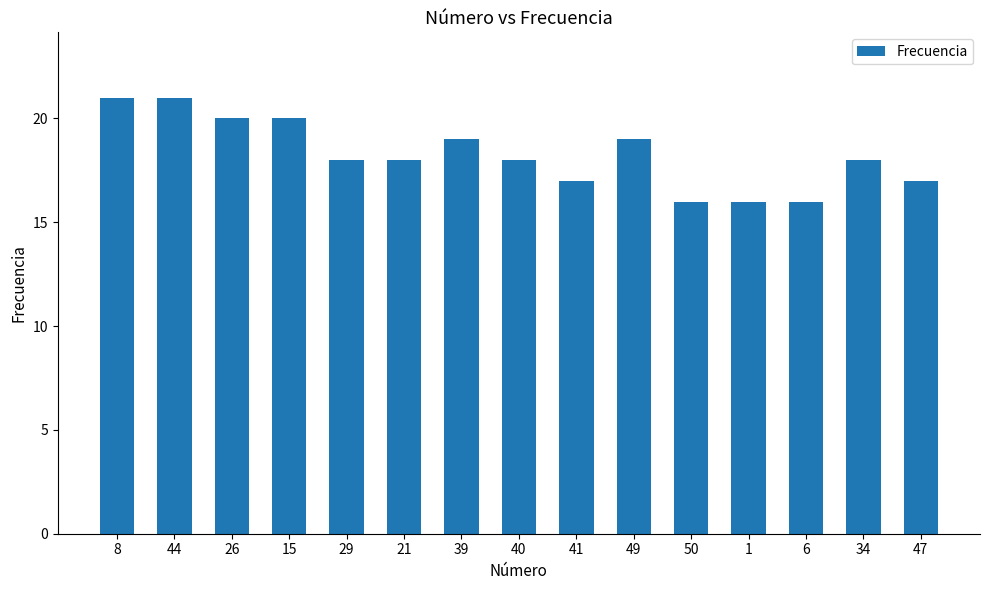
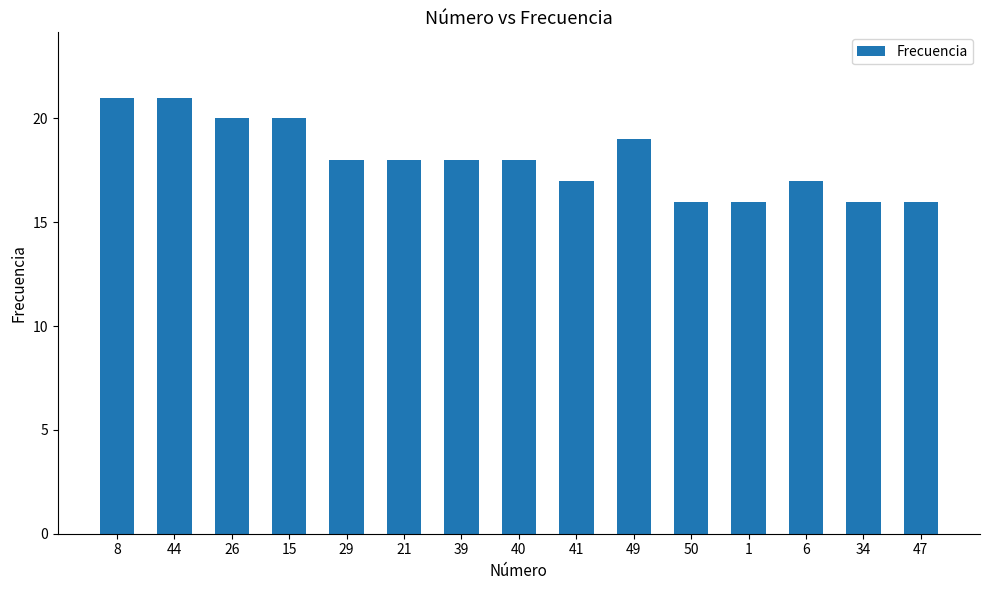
  {
    "8": 21,
    "44": 21,
    "26": 20,
    "15": 20,
    "29": 18,
    "21": 18,
-   "39": 19,
+   "39": 18,
    "40": 18,
    "41": 17,
    "49": 19,
    "50": 16,
    "1": 16,
-   "6": 16,
-   "34": 18,
-   "47": 17
+   "6": 17,
+   "34": 16,
+   "47": 16
  }
